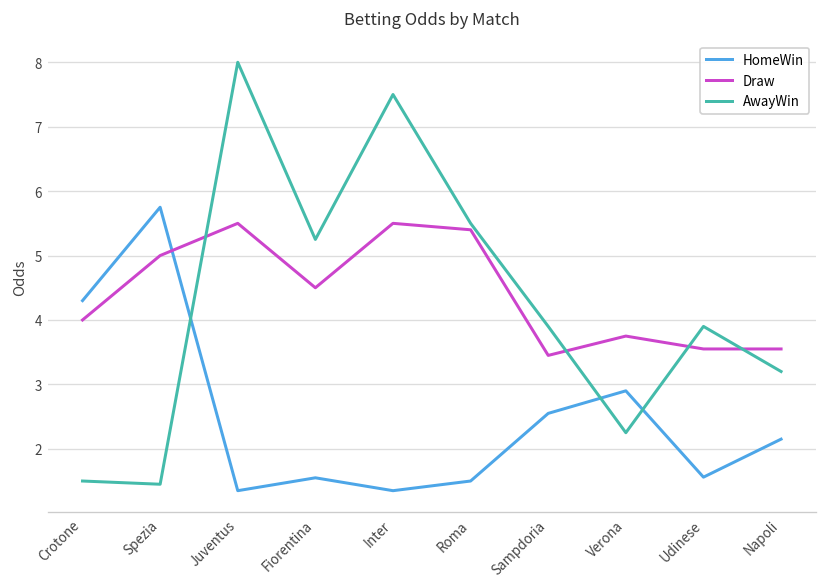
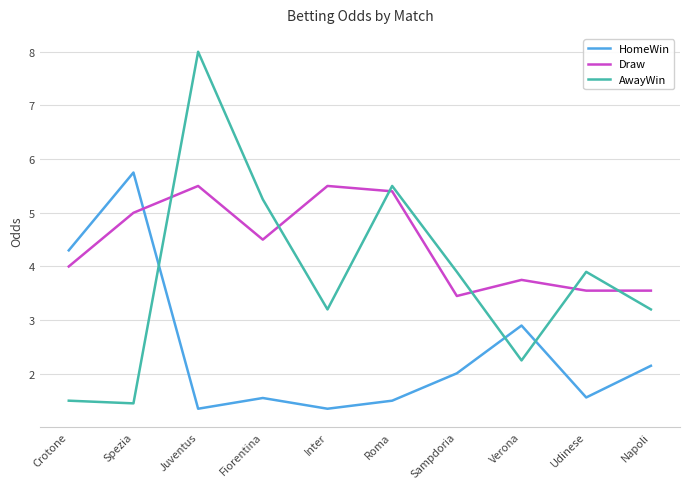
  {
    "HomeWin": {
      "Crotone": 4.3,
      "Spezia": 5.8,
      "Juventus": 1.4,
      "Fiorentina": 1.6,
      "Inter": 1.4,
      "Roma": 1.5,
-     "Sampdoria": 2.6,
+     "Sampdoria": 2.0,
      "Verona": 2.9,
      "Udinese": 1.6,
      "Napoli": 2.2
    },
    "Draw": {
      "Crotone": 4.0,
      "Spezia": 5.0,
      "Juventus": 5.5,
      "Fiorentina": 4.5,
      "Inter": 5.5,
      "Roma": 5.4,
      "Sampdoria": 3.5,
      "Verona": 3.8,
      "Udinese": 3.6,
      "Napoli": 3.6
    },
    "AwayWin": {
      "Crotone": 1.5,
      "Spezia": 1.5,
      "Juventus": 8.0,
      "Fiorentina": 5.3,
-     "Inter": 7.5,
+     "Inter": 3.2,
      "Roma": 5.5,
      "Sampdoria": 3.9,
      "Verona": 2.3,
      "Udinese": 3.9,
      "Napoli": 3.2
    }
  }
